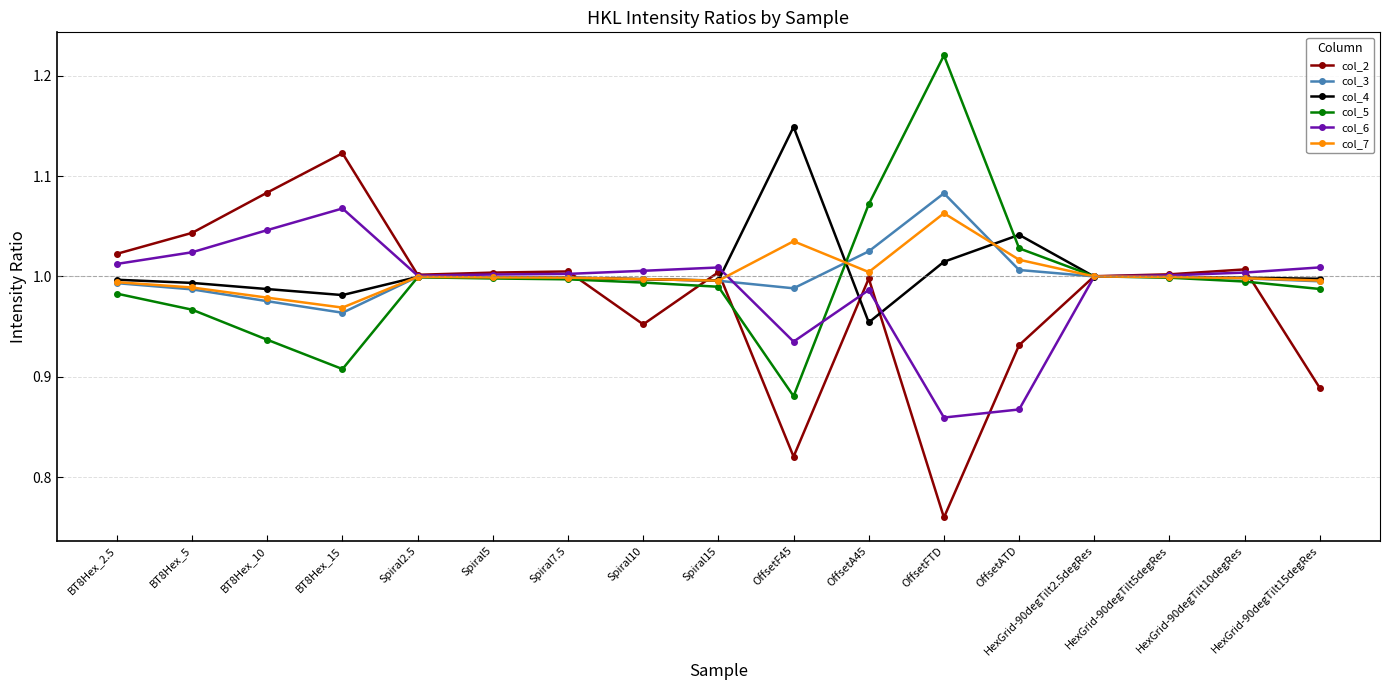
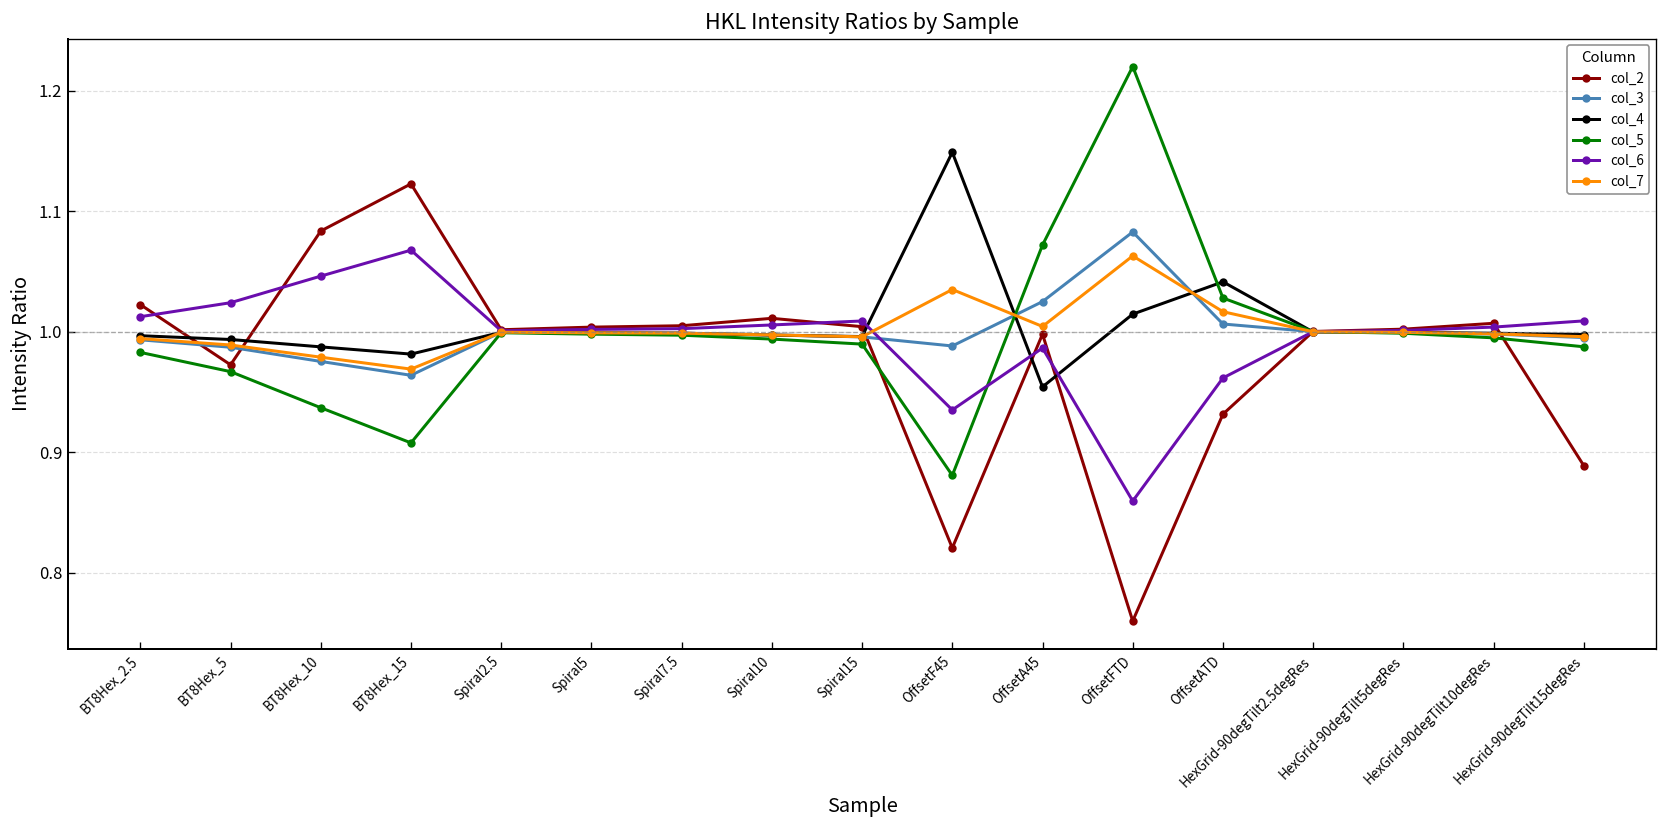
  {
    "col_2": {
      "BT8Hex_2.5": 1.023,
-     "BT8Hex_5": 1.043,
+     "BT8Hex_5": 0.973,
      "BT8Hex_10": 1.084,
      "BT8Hex_15": 1.123,
-     "Spiral10": 0.952,
+     "Spiral10": 1.011,
      "Spiral15": 1.004,
      "OffsetF45": 0.820,
      "OffsetA45": 0.998,
      "OffsetFTD": 0.760,
      "OffsetATD": 0.932,
      "HexGrid-90degTilt10degRes": 1.007,
      "HexGrid-90degTilt15degRes": 0.889
    },
    "col_3": {
      "BT8Hex_10": 0.975,
      "BT8Hex_15": 0.964,
      "OffsetF45": 0.988,
      "OffsetA45": 1.025,
      "OffsetFTD": 1.083,
      "OffsetATD": 1.006
    },
    "col_4": {
      "BT8Hex_5": 0.994,
      "BT8Hex_10": 0.987,
      "BT8Hex_15": 0.981,
      "OffsetF45": 1.149,
      "OffsetA45": 0.954,
      "OffsetFTD": 1.015,
      "OffsetATD": 1.041
    },
    "col_5": {
      "BT8Hex_2.5": 0.983,
      "BT8Hex_5": 0.967,
      "BT8Hex_10": 0.937,
      "BT8Hex_15": 0.908,
      "Spiral10": 0.994,
      "Spiral15": 0.990,
      "OffsetF45": 0.881,
      "OffsetA45": 1.072,
      "OffsetFTD": 1.220,
      "OffsetATD": 1.028,
      "HexGrid-90degTilt10degRes": 0.995,
      "HexGrid-90degTilt15degRes": 0.987
    },
    "col_6": {
      "BT8Hex_2.5": 1.012,
      "BT8Hex_5": 1.024,
      "BT8Hex_10": 1.046,
      "BT8Hex_15": 1.068,
      "Spiral10": 1.006,
      "Spiral15": 1.009,
      "OffsetF45": 0.935,
      "OffsetA45": 0.986,
      "OffsetFTD": 0.859,
-     "OffsetATD": 0.867,
+     "OffsetATD": 0.962,
      "HexGrid-90degTilt10degRes": 1.004,
      "HexGrid-90degTilt15degRes": 1.009
    },
    "col_7": {
      "BT8Hex_10": 0.979,
      "BT8Hex_15": 0.969,
      "OffsetF45": 1.035,
      "OffsetA45": 1.004,
      "OffsetFTD": 1.063,
      "OffsetATD": 1.017
    }
  }
